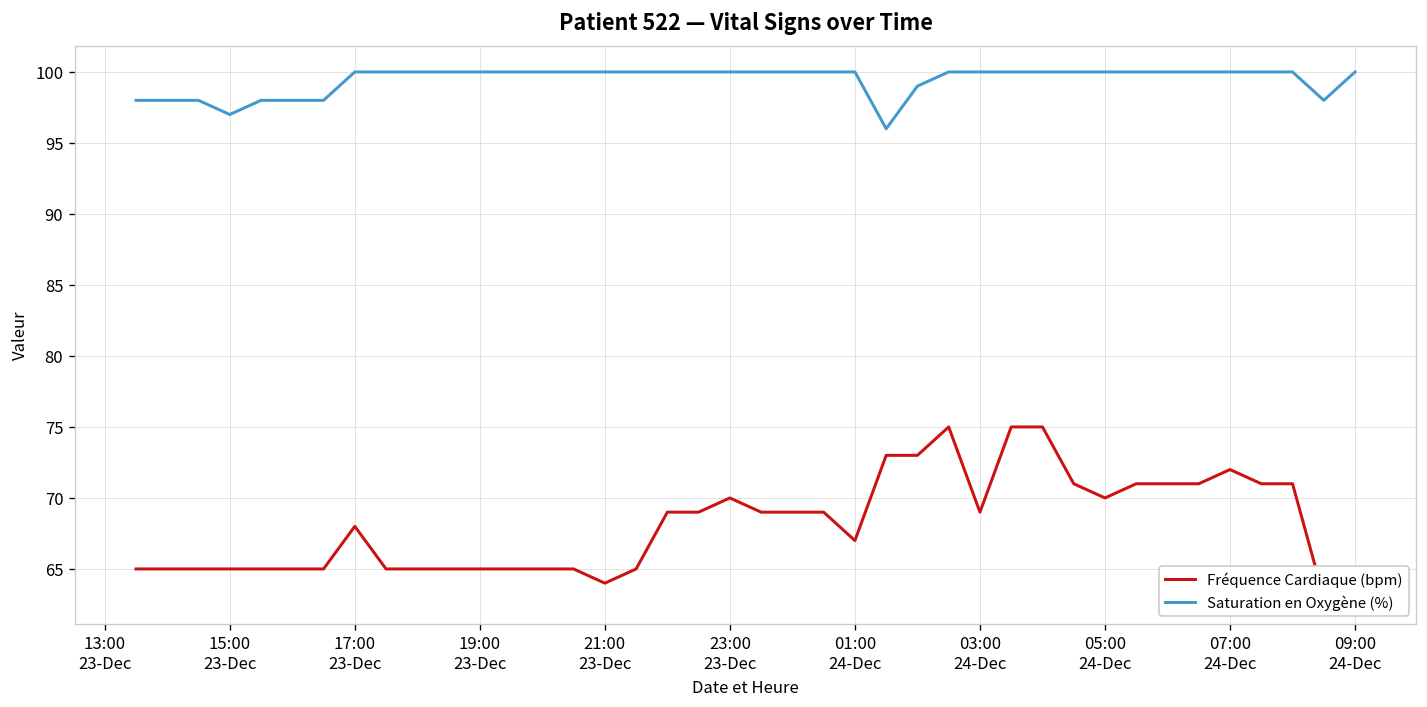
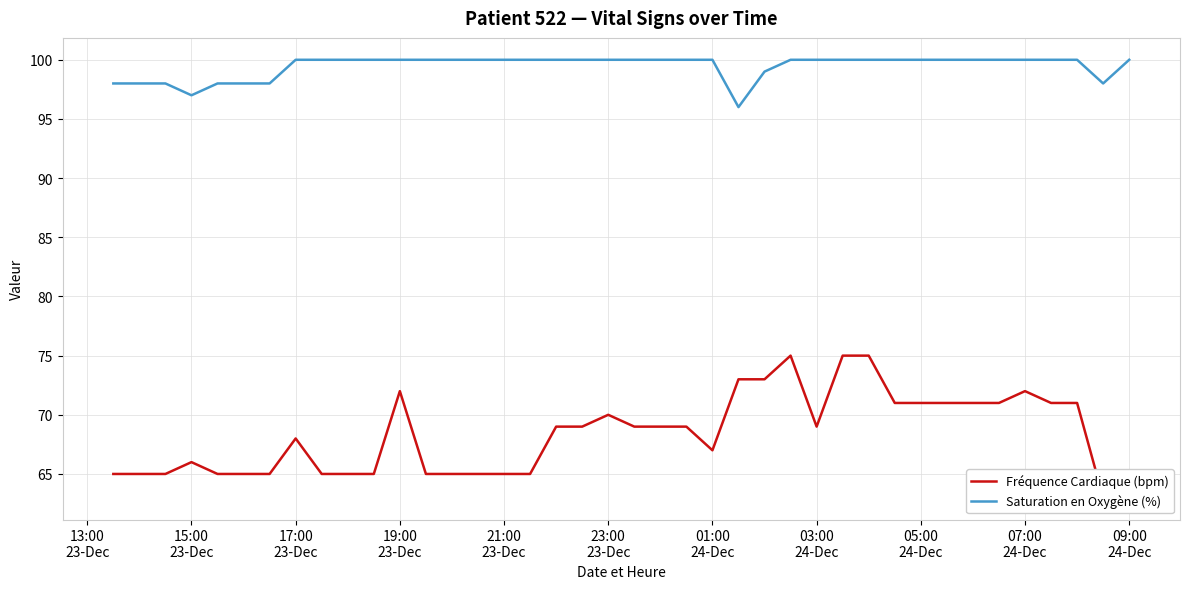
  {
    "Fréquence Cardiaque (bpm)": {
-     "15:00 23-Dec": 65,
+     "15:00 23-Dec": 66,
      "17:00 23-Dec": 68,
-     "19:00 23-Dec": 65,
-     "21:00 23-Dec": 64,
+     "19:00 23-Dec": 72,
+     "21:00 23-Dec": 65,
      "23:00 23-Dec": 70,
      "01:00 24-Dec": 67,
      "03:00 24-Dec": 69,
-     "05:00 24-Dec": 70,
+     "05:00 24-Dec": 71,
      "07:00 24-Dec": 72
    },
    "Saturation en Oxygène (%)": {
      "15:00 23-Dec": 97,
      "17:00 23-Dec": 100,
      "19:00 23-Dec": 100,
      "21:00 23-Dec": 100,
      "23:00 23-Dec": 100,
      "01:00 24-Dec": 100,
      "03:00 24-Dec": 100,
      "05:00 24-Dec": 100,
      "07:00 24-Dec": 100,
      "09:00 24-Dec": 100
    }
  }
